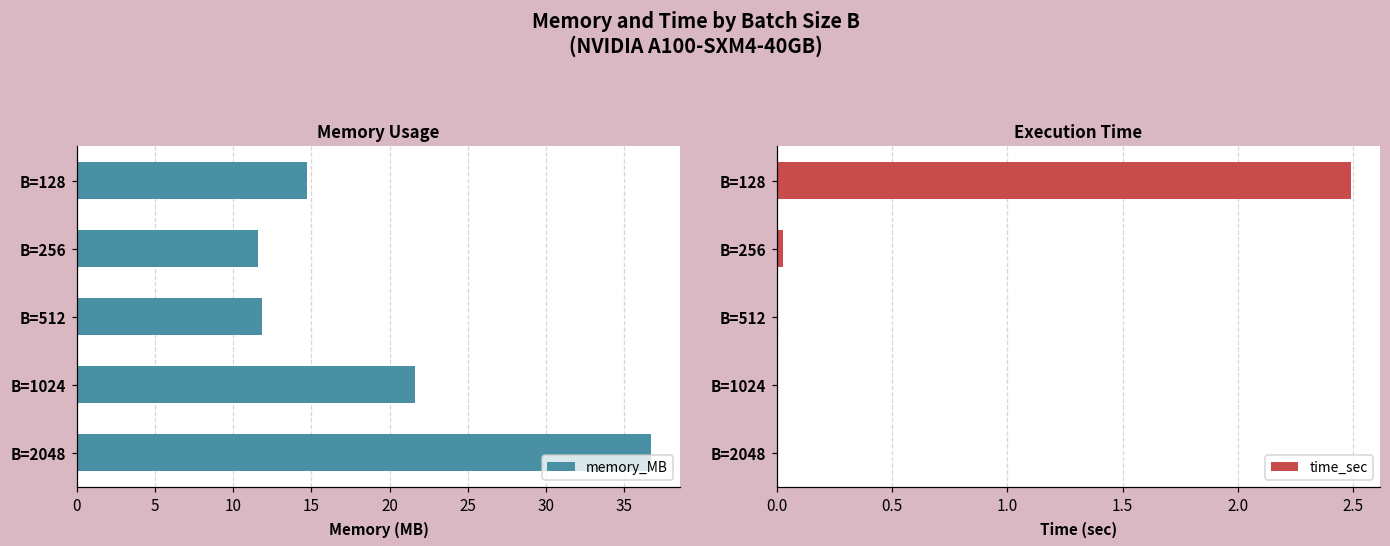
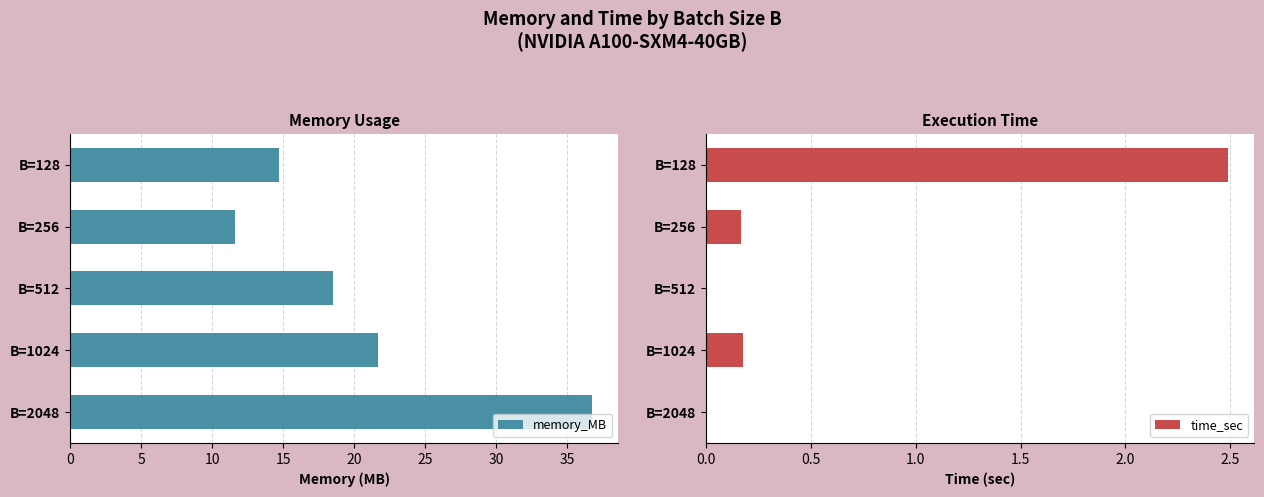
  {
    "Memory Usage": {
      "B=128": 14.7,
      "B=256": 11.6,
-     "B=512": 11.9,
+     "B=512": 18.5,
      "B=1024": 21.6,
      "B=2048": 36.8
    },
    "Execution Time": {
      "B=128": 2.49,
-     "B=256": 0.03,
-     "B=1024": 0.00
+     "B=256": 0.17,
+     "B=1024": 0.18
    }
  }
